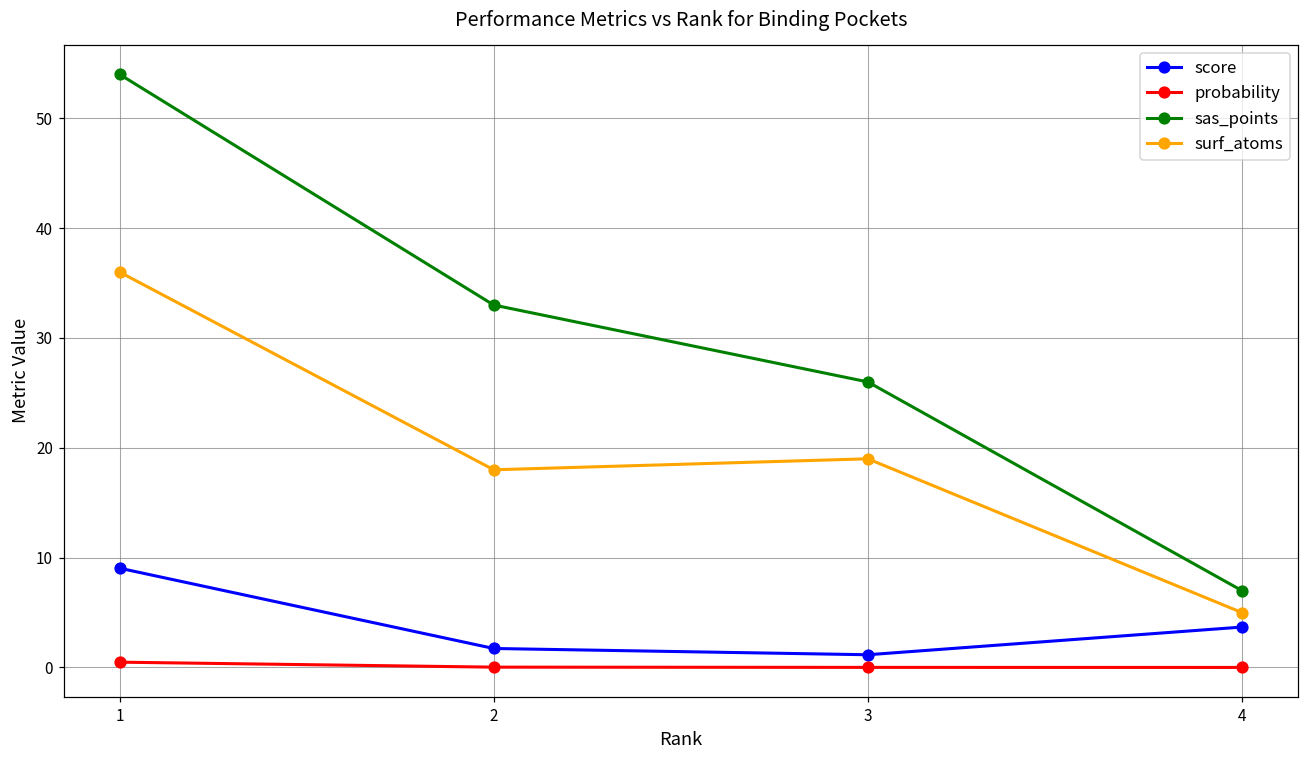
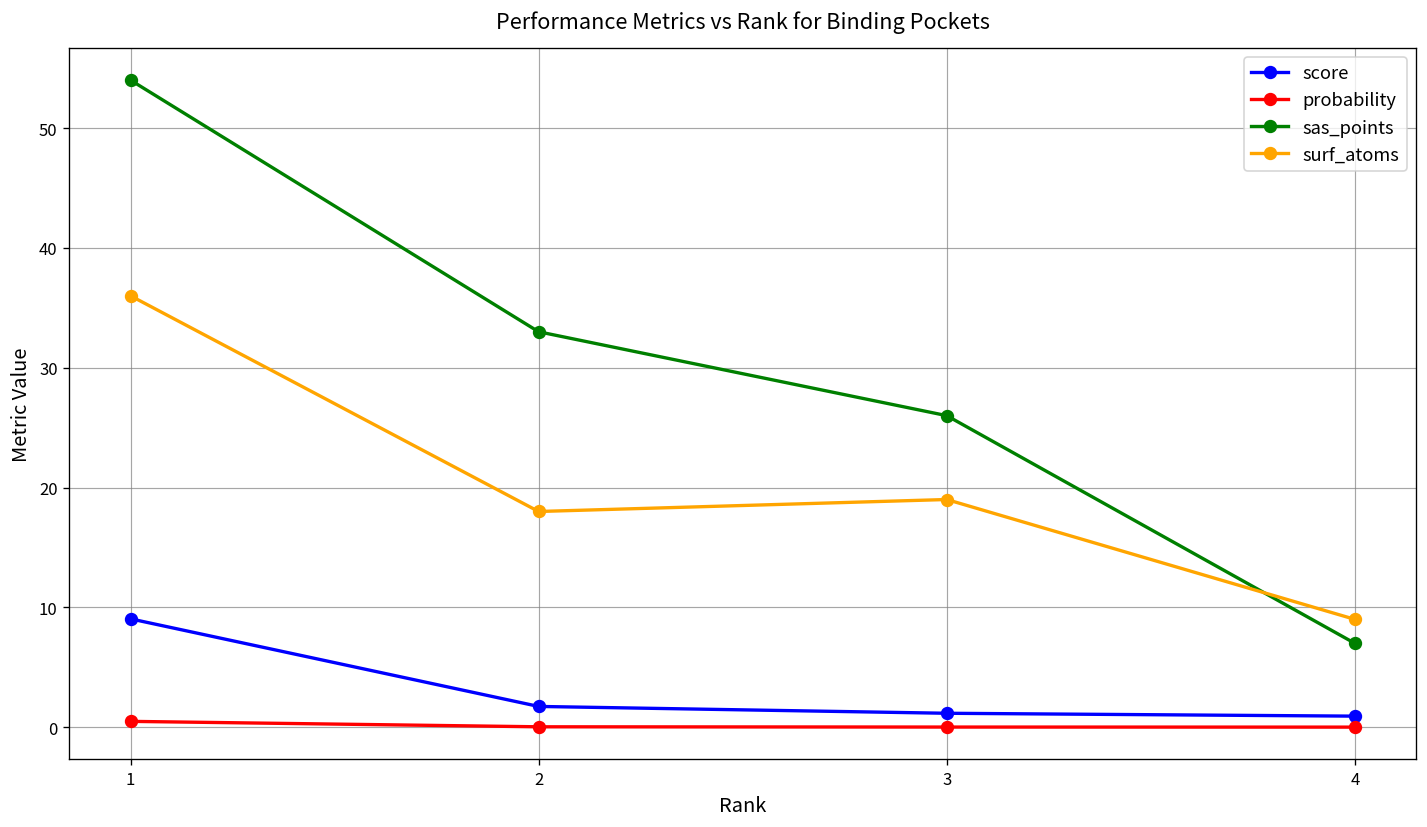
  {
    "score": {
      "1": 9,
      "2": 2,
      "3": 1,
-     "4": 4
+     "4": 1
    },
    "probability": {
      "1": 0,
      "2": 0,
      "3": 0,
      "4": 0
    },
    "sas_points": {
      "1": 54,
      "2": 33,
      "3": 26,
      "4": 7
    },
    "surf_atoms": {
      "1": 36,
      "2": 18,
      "3": 19,
-     "4": 5
+     "4": 9
    }
  }
